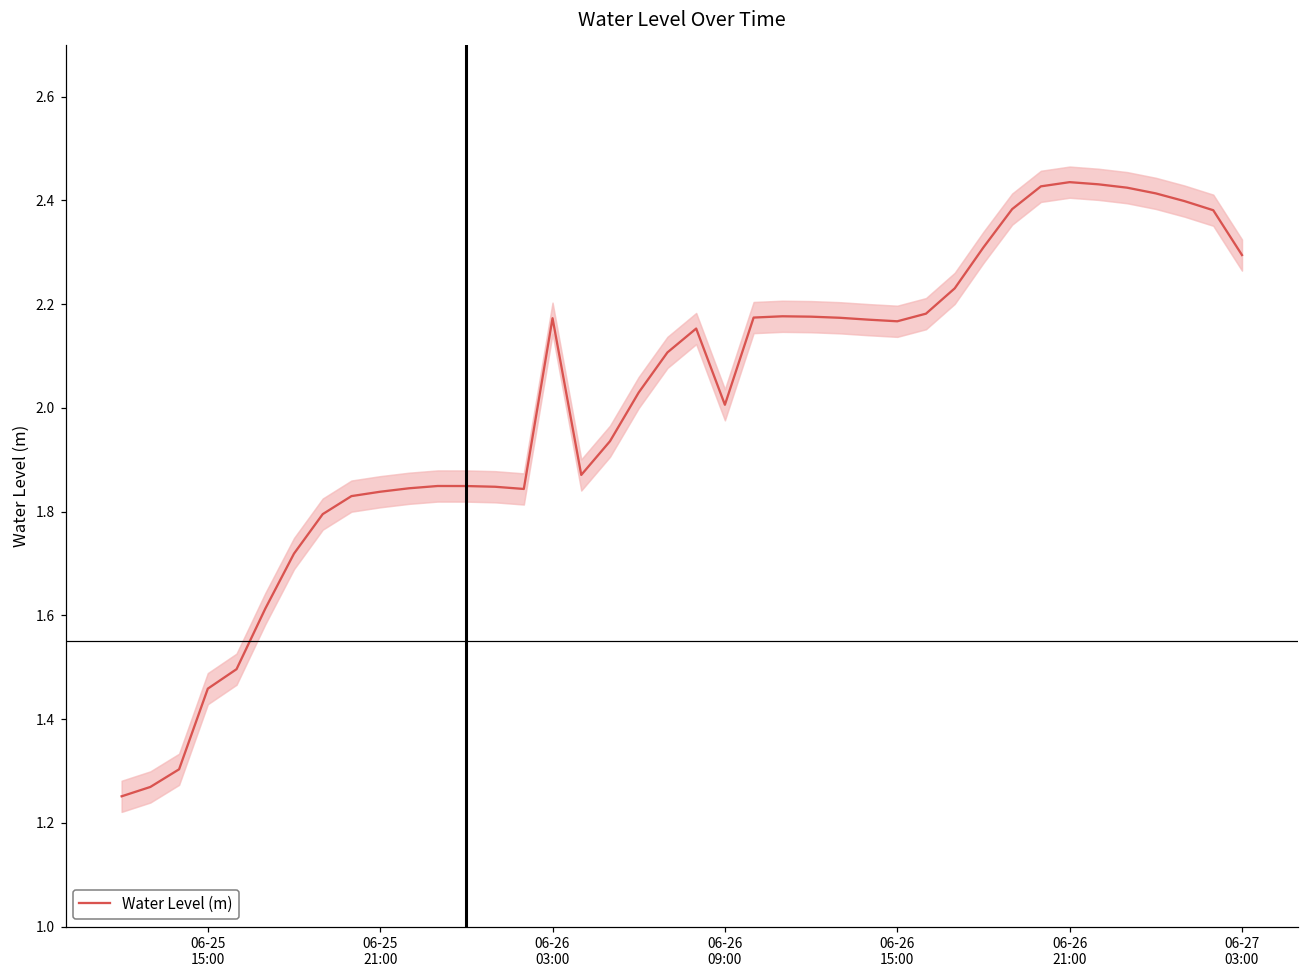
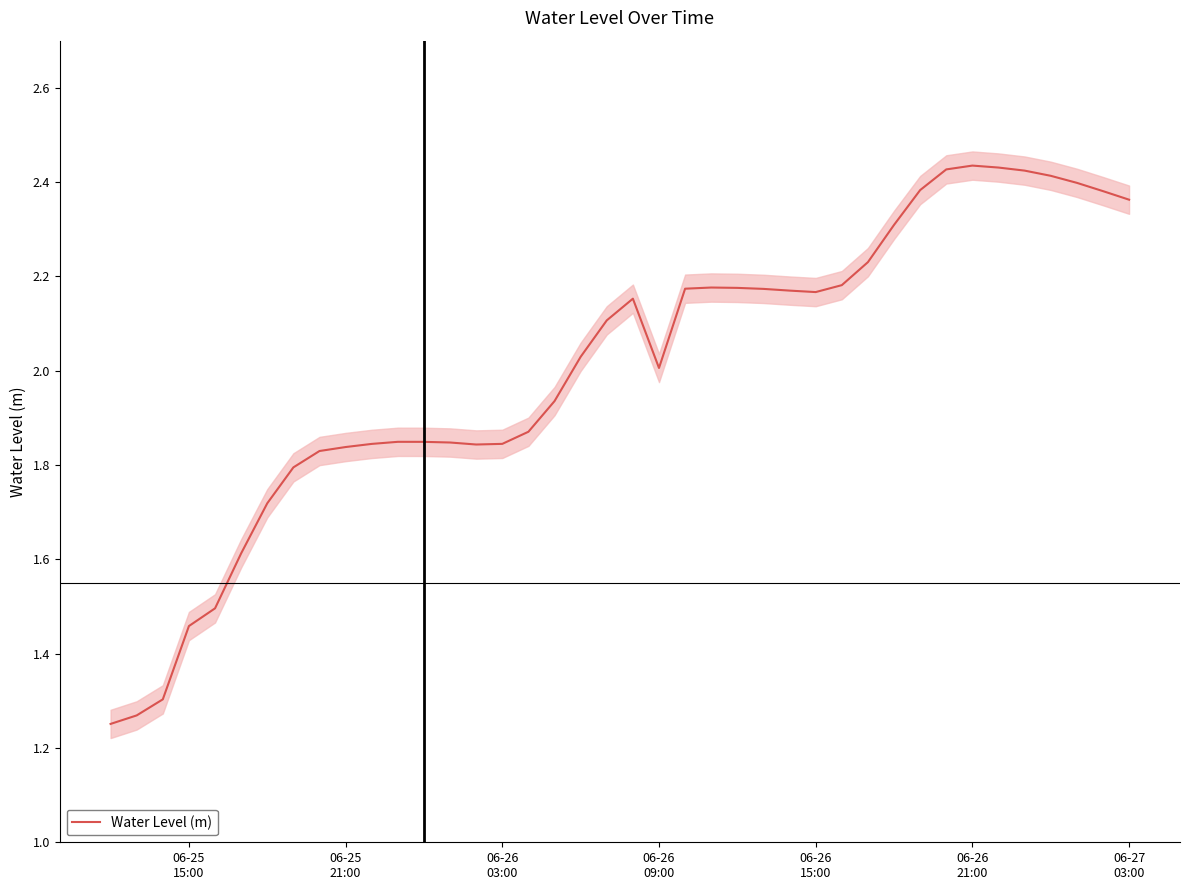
  {
    "Water Level (m)": {
      "06-25 15:00": 1.46,
      "06-25 21:00": 1.84,
-     "06-26 03:00": 2.17,
+     "06-26 03:00": 1.84,
      "06-26 09:00": 2.01,
      "06-26 15:00": 2.17,
      "06-26 21:00": 2.44,
-     "06-27 03:00": 2.29
+     "06-27 03:00": 2.36
    }
  }
